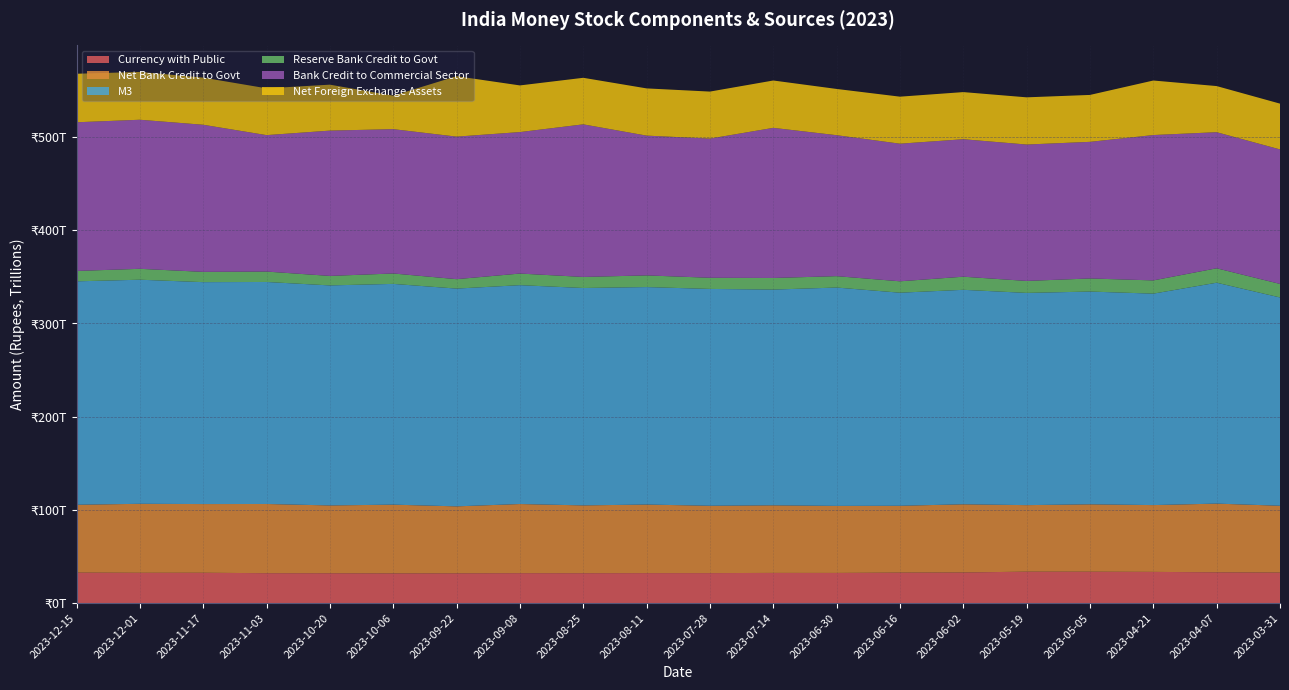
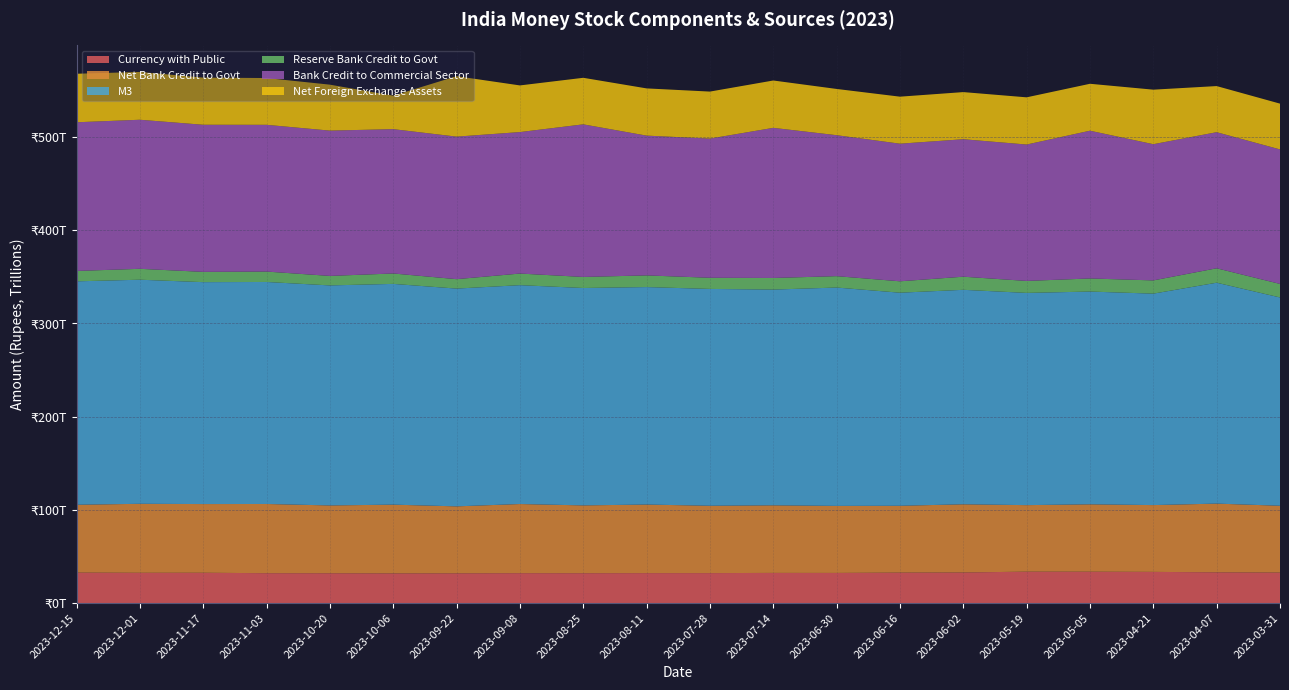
  {
    "M3": {
      "2023-12-15": "₹240T",
      "2023-12-01": "₹240T",
      "2023-11-17": "₹240T",
      "2023-11-03": "₹240T",
      "2023-10-20": "₹240T",
      "2023-10-06": "₹240T",
      "2023-09-22": "₹230T",
      "2023-09-08": "₹230T",
      "2023-08-25": "₹230T",
      "2023-08-11": "₹230T",
      "2023-07-28": "₹230T",
      "2023-07-14": "₹230T",
      "2023-06-30": "₹230T",
      "2023-06-16": "₹230T",
      "2023-06-02": "₹230T",
      "2023-05-19": "₹230T",
      "2023-05-05": "₹230T",
      "2023-04-21": "₹230T",
      "2023-04-07": "₹240T",
      "2023-03-31": "₹220T"
    },
    "Reserve Bank Credit to Govt": {
      "2023-12-15": "₹10T",
      "2023-12-01": "₹10T",
      "2023-11-17": "₹10T",
      "2023-11-03": "₹10T",
      "2023-10-20": "₹10T",
      "2023-10-06": "₹10T",
      "2023-09-22": "₹10T",
      "2023-09-08": "₹10T",
      "2023-08-25": "₹10T",
      "2023-08-11": "₹10T",
      "2023-07-28": "₹10T",
      "2023-07-14": "₹10T",
      "2023-06-30": "₹10T",
      "2023-06-16": "₹10T",
      "2023-06-02": "₹10T",
      "2023-05-19": "₹10T",
      "2023-05-05": "₹10T",
      "2023-04-21": "₹10T",
      "2023-04-07": "₹20T",
      "2023-03-31": "₹10T"
    },
    "Bank Credit to Commercial Sector": {
      "2023-12-15": "₹160T",
      "2023-12-01": "₹160T",
      "2023-11-17": "₹160T",
-     "2023-11-03": "₹150T",
+     "2023-11-03": "₹160T",
      "2023-10-20": "₹160T",
      "2023-10-06": "₹150T",
      "2023-09-22": "₹150T",
      "2023-09-08": "₹150T",
      "2023-08-25": "₹160T",
      "2023-08-11": "₹150T",
      "2023-07-28": "₹150T",
      "2023-07-14": "₹160T",
      "2023-06-30": "₹150T",
      "2023-06-16": "₹150T",
      "2023-06-02": "₹150T",
      "2023-05-19": "₹150T",
-     "2023-05-05": "₹150T",
-     "2023-04-21": "₹160T",
+     "2023-05-05": "₹160T",
+     "2023-04-21": "₹150T",
      "2023-04-07": "₹150T",
      "2023-03-31": "₹140T"
    },
    "Net Foreign Exchange Assets": {
      "2023-12-15": "₹50T",
      "2023-09-08": "₹50T",
      "2023-08-25": "₹50T",
      "2023-08-11": "₹50T",
      "2023-07-28": "₹50T",
      "2023-07-14": "₹50T",
      "2023-06-30": "₹50T",
      "2023-06-16": "₹50T",
      "2023-06-02": "₹50T",
      "2023-05-19": "₹50T",
      "2023-05-05": "₹50T",
      "2023-04-21": "₹60T",
      "2023-04-07": "₹50T",
      "2023-03-31": "₹50T"
    }
  }
